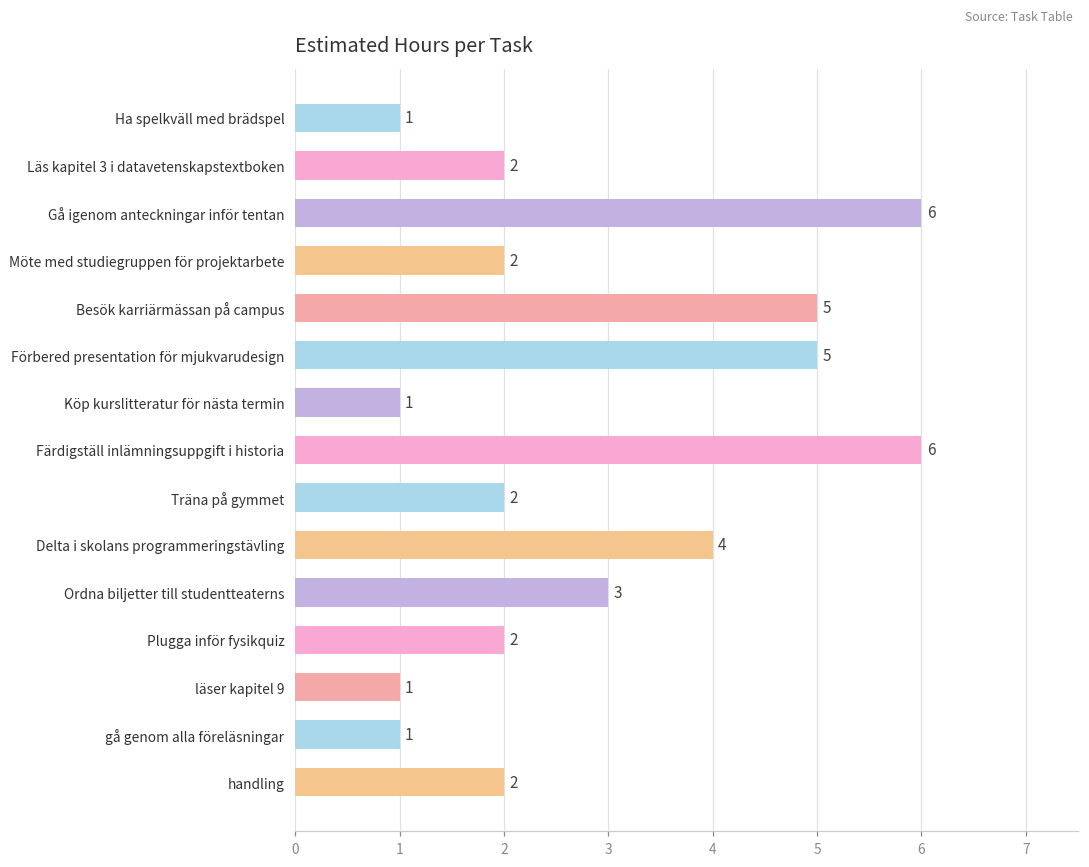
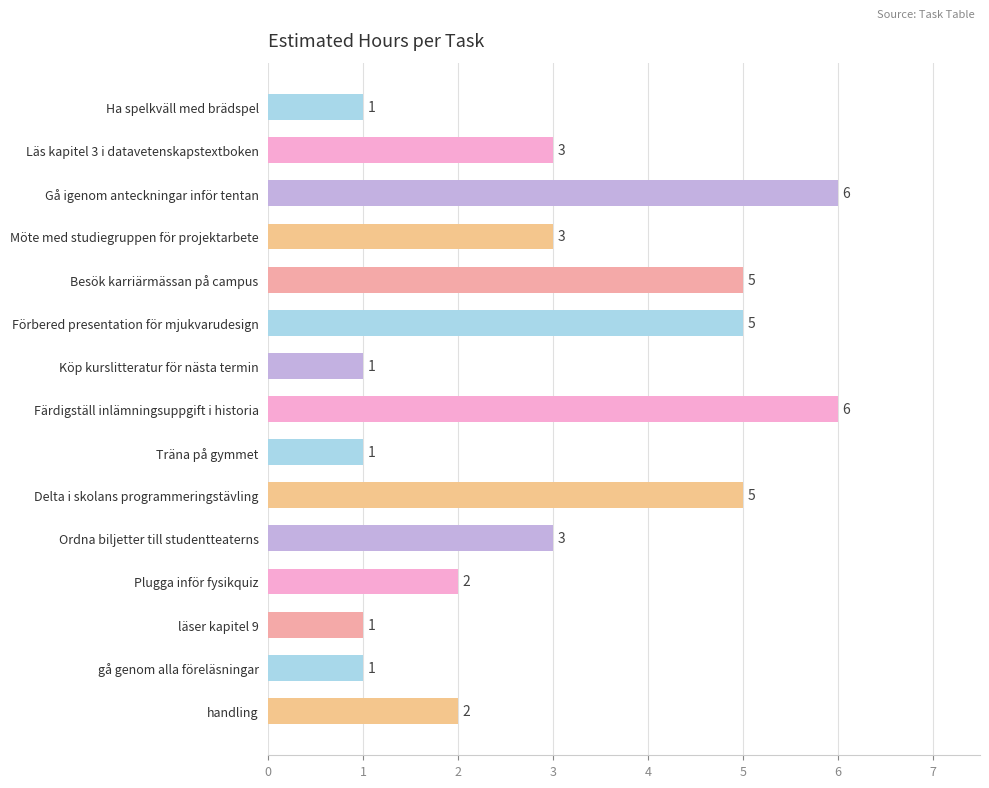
  {
    "Ha spelkväll med brädspel": 1,
-   "Läs kapitel 3 i datavetenskapstextboken": 2,
+   "Läs kapitel 3 i datavetenskapstextboken": 3,
    "Gå igenom anteckningar inför tentan": 6,
-   "Möte med studiegruppen för projektarbete": 2,
+   "Möte med studiegruppen för projektarbete": 3,
    "Besök karriärmässan på campus": 5,
    "Förbered presentation för mjukvarudesign": 5,
    "Köp kurslitteratur för nästa termin": 1,
    "Färdigställ inlämningsuppgift i historia": 6,
-   "Träna på gymmet": 2,
-   "Delta i skolans programmeringstävling": 4,
+   "Träna på gymmet": 1,
+   "Delta i skolans programmeringstävling": 5,
    "Ordna biljetter till studentteaterns": 3,
    "Plugga inför fysikquiz": 2,
    "läser kapitel 9": 1,
    "gå genom alla föreläsningar": 1,
    "handling": 2
  }
